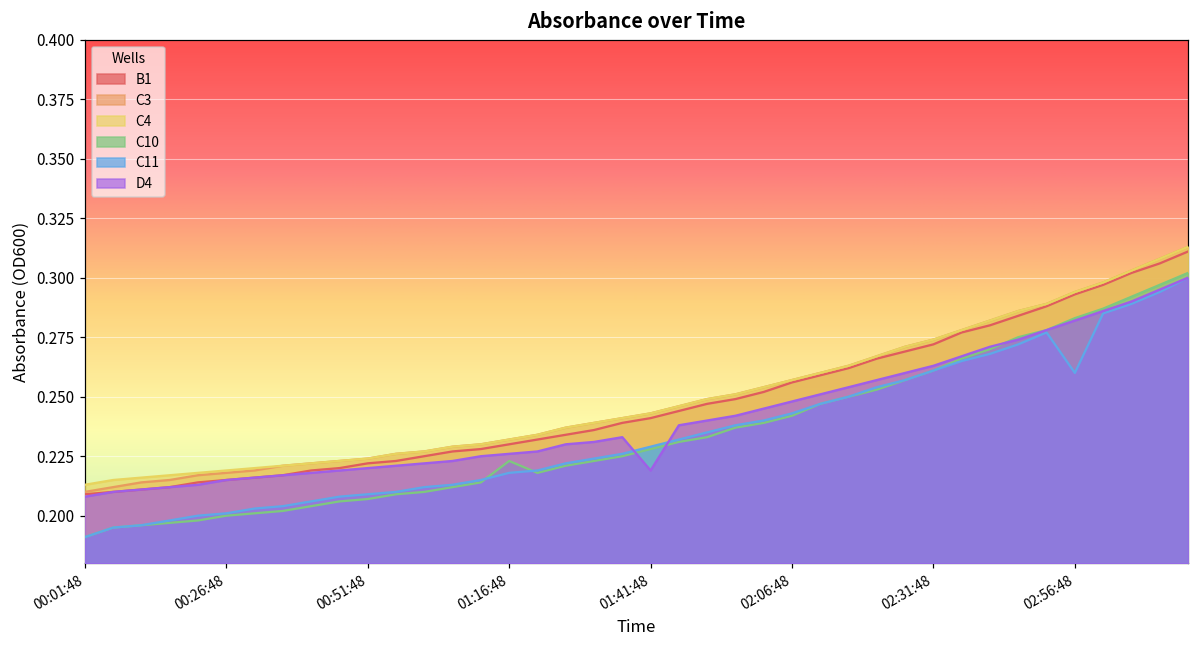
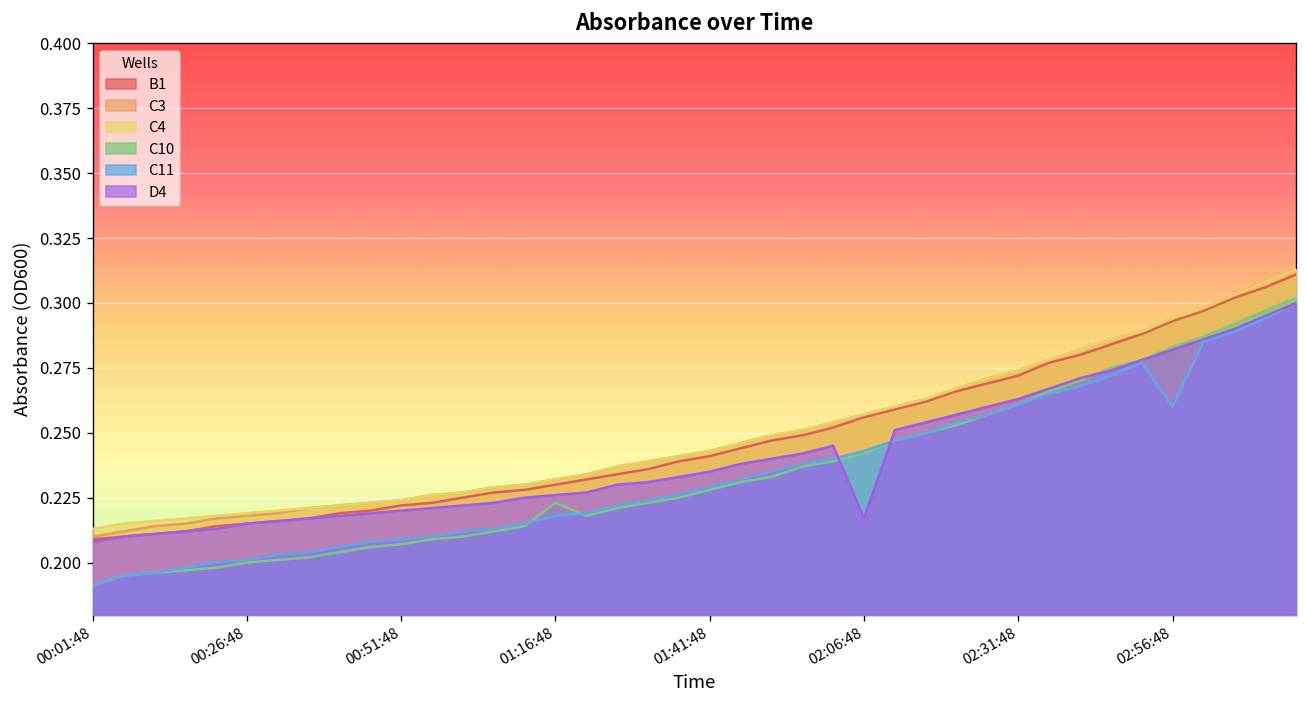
  {
    "B1": {
      "00:51:48": 0.222,
      "01:16:48": 0.230,
      "01:41:48": 0.241,
      "02:31:48": 0.272
    },
    "C10": {
      "00:51:48": 0.207,
      "01:16:48": 0.223
    },
    "C11": {
      "00:51:48": 0.209,
      "01:16:48": 0.218,
      "02:56:48": 0.260
    },
    "D4": {
      "00:51:48": 0.220,
      "01:16:48": 0.226,
-     "01:41:48": 0.219,
-     "02:06:48": 0.248,
+     "01:41:48": 0.235,
+     "02:06:48": 0.217,
      "02:31:48": 0.263
    }
  }
